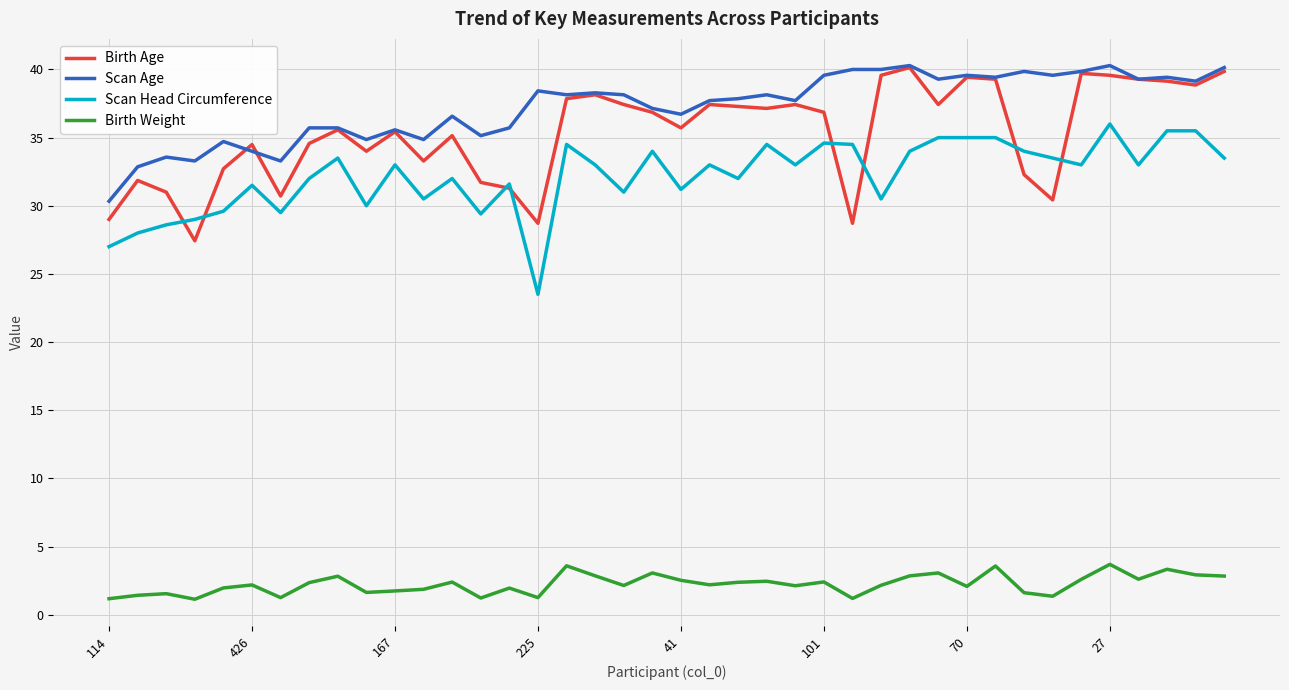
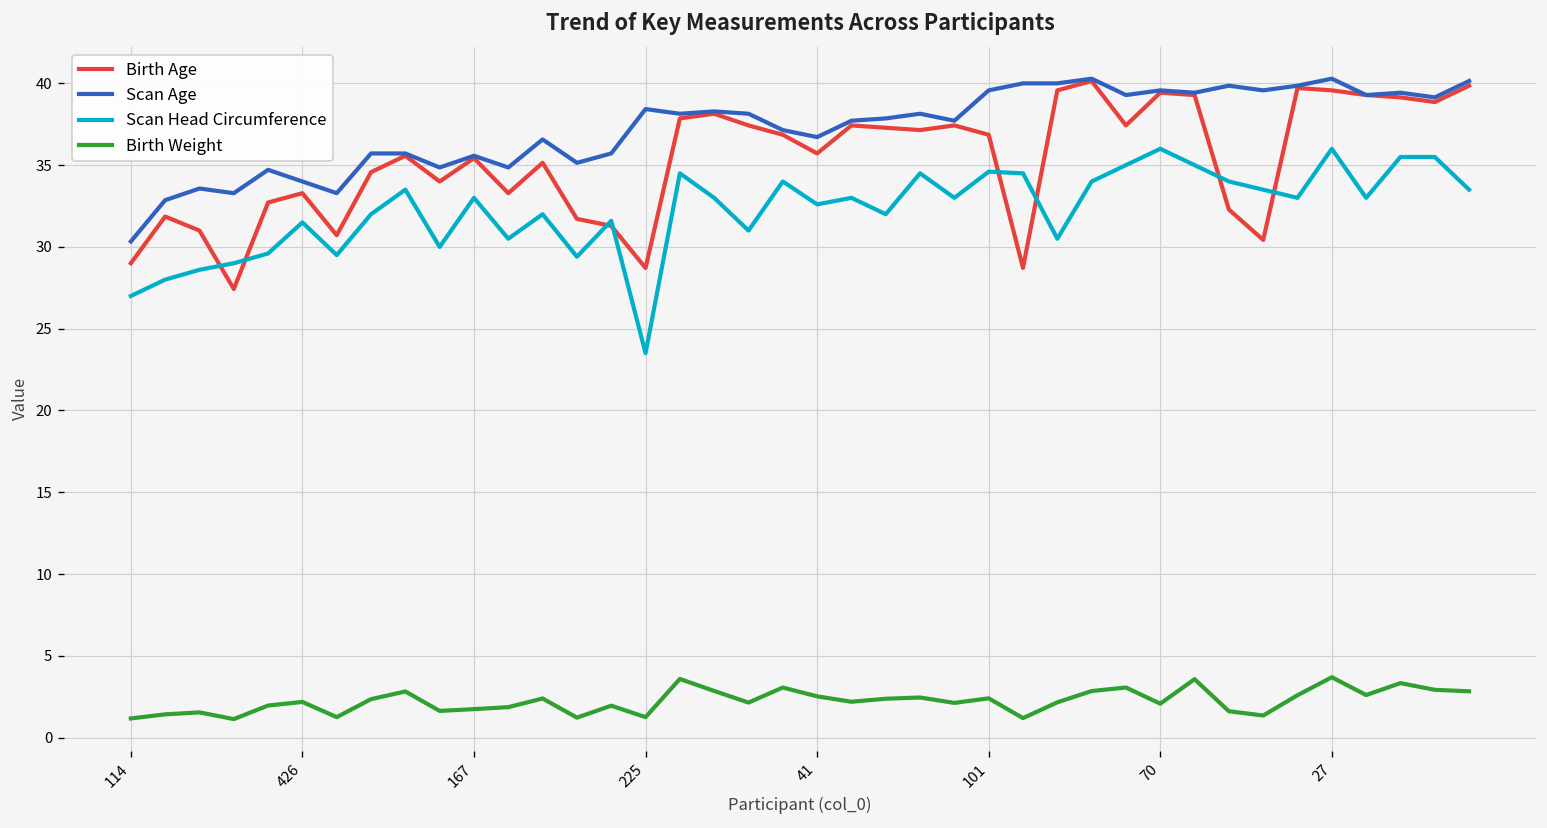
  {
    "Birth Age": {
      "114": 29.0,
-     "426": 34.5,
+     "426": 33.3,
      "225": 28.7,
      "41": 35.7,
      "101": 36.9
    },
    "Scan Age": {
      "114": 30.3,
      "426": 34.0,
      "225": 38.4,
      "41": 36.7,
      "101": 39.6
    },
    "Scan Head Circumference": {
      "114": 27.0,
      "426": 31.5,
      "167": 33.0,
      "225": 23.5,
-     "41": 31.2,
+     "41": 32.6,
      "101": 34.6,
-     "70": 35
+     "70": 36
    },
    "Birth Weight": {
      "114": 1.2,
      "426": 2.2,
      "167": 1.7,
      "225": 1.3,
      "41": 2.5,
      "101": 2.4,
      "70": 2.1
    }
  }
